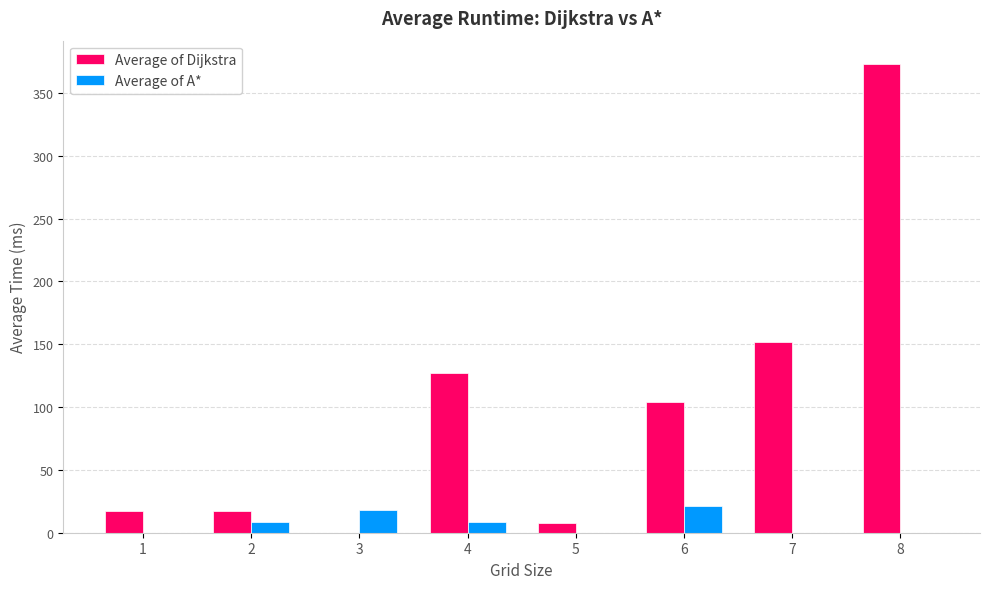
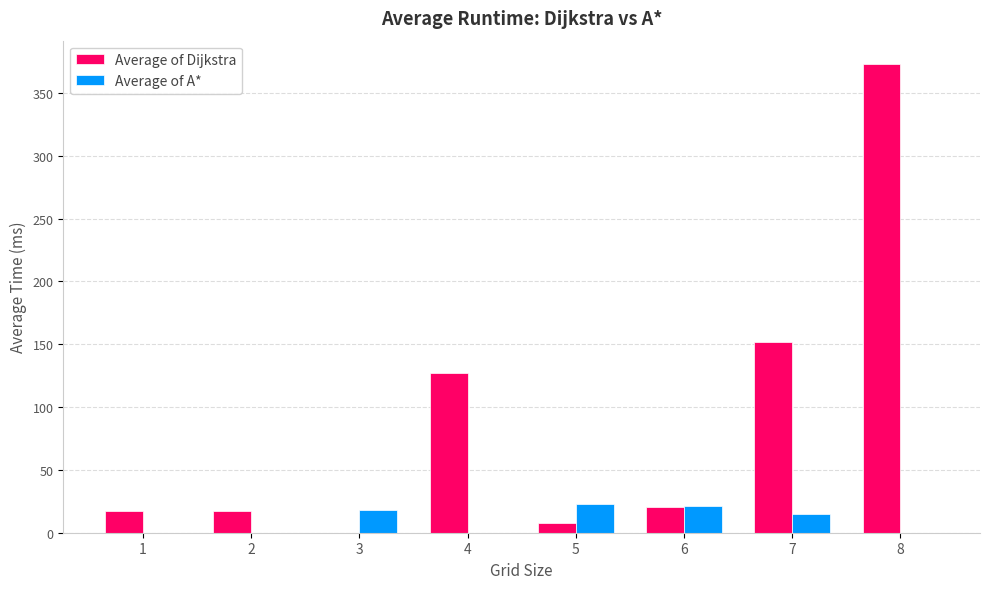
  {
    "Average of Dijkstra": {
      "1": 17,
      "2": 17,
      "4": 127,
      "5": 8,
-     "6": 104,
+     "6": 20,
      "7": 152,
      "8": 373
    },
    "Average of A*": {
-     "2": 8,
+     "2": 0,
      "3": 18,
-     "4": 8,
-     "5": 0,
+     "4": 0,
+     "5": 23,
      "6": 22,
-     "7": 0
+     "7": 15
    }
  }
